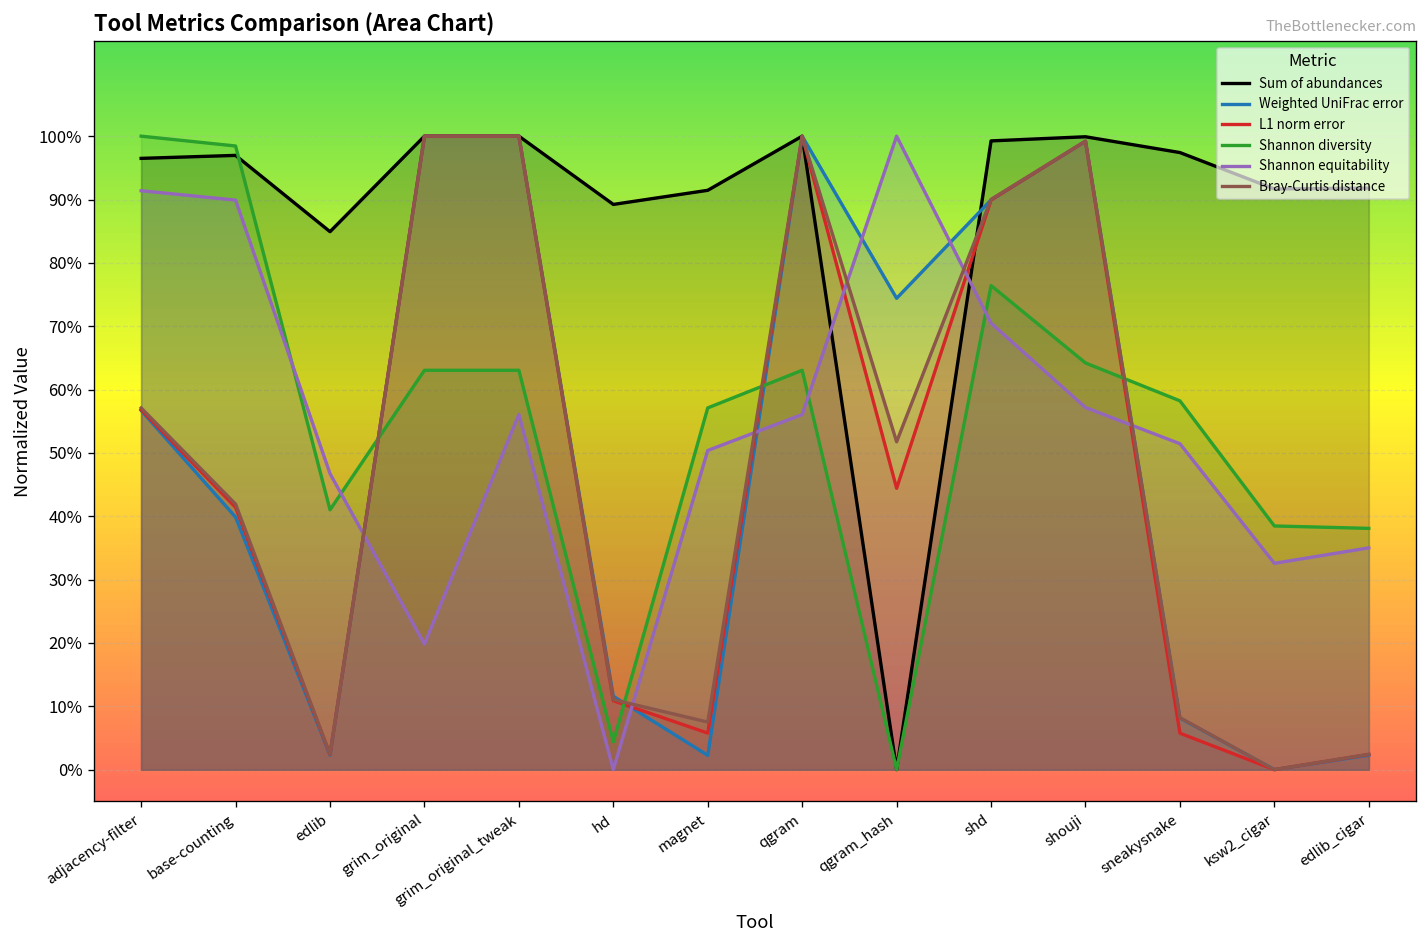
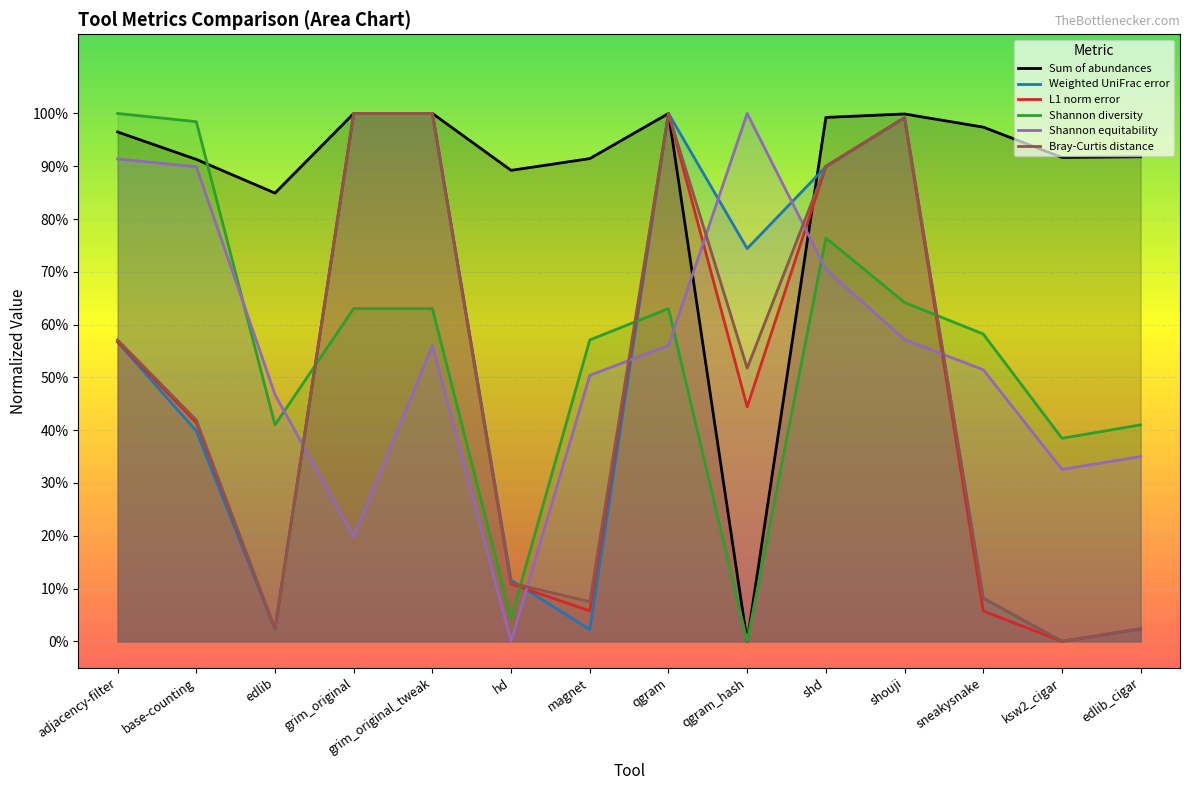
  {
    "Sum of abundances": {
      "adjacency-filter": "96%",
-     "base-counting": "97%",
+     "base-counting": "91%",
      "edlib": "85%",
      "hd": "89%",
      "magnet": "91%",
      "shd": "99%",
      "shouji": "100%",
      "sneakysnake": "97%",
      "ksw2_cigar": "92%",
      "edlib_cigar": "92%"
    },
    "Weighted UniFrac error": {
      "base-counting": "40%",
      "hd": "12%",
      "magnet": "2%",
      "qgram_hash": "74%"
    },
    "L1 norm error": {
      "base-counting": "41%",
      "magnet": "6%",
      "qgram_hash": "44%",
      "sneakysnake": "6%"
    },
    "Shannon diversity": {
      "adjacency-filter": "100%",
      "base-counting": "98%",
      "edlib": "41%",
      "grim_original": "63%",
      "grim_original_tweak": "63%",
      "hd": "4%",
      "magnet": "57%",
      "qgram": "63%",
      "shd": "76%",
      "shouji": "64%",
      "sneakysnake": "58%",
      "ksw2_cigar": "38%",
-     "edlib_cigar": "38%"
+     "edlib_cigar": "41%"
    },
    "Shannon equitability": {
      "adjacency-filter": "91%",
      "base-counting": "90%",
      "edlib": "47%",
      "grim_original": "20%",
      "grim_original_tweak": "56%",
      "hd": "0%",
      "magnet": "50%",
      "qgram": "56%",
      "qgram_hash": "100%",
      "shd": "70%",
      "shouji": "57%",
      "sneakysnake": "51%",
      "ksw2_cigar": "33%",
      "edlib_cigar": "35%"
    },
    "Bray-Curtis distance": {
      "base-counting": "42%",
      "magnet": "8%",
      "qgram_hash": "52%"
    }
  }
